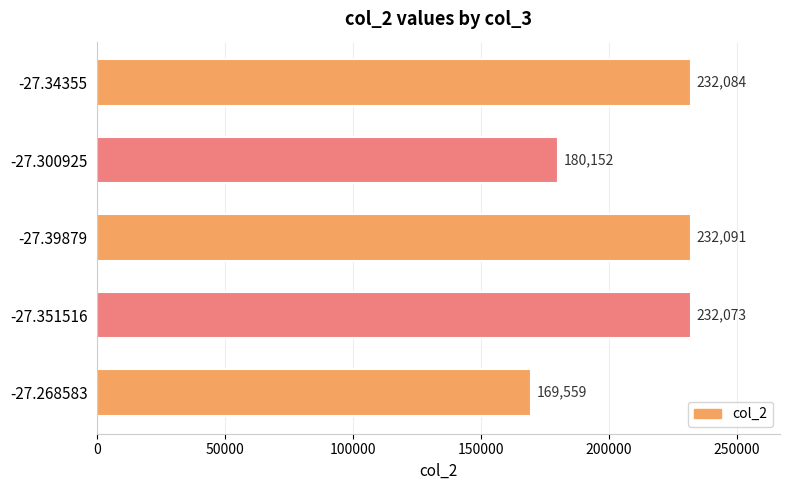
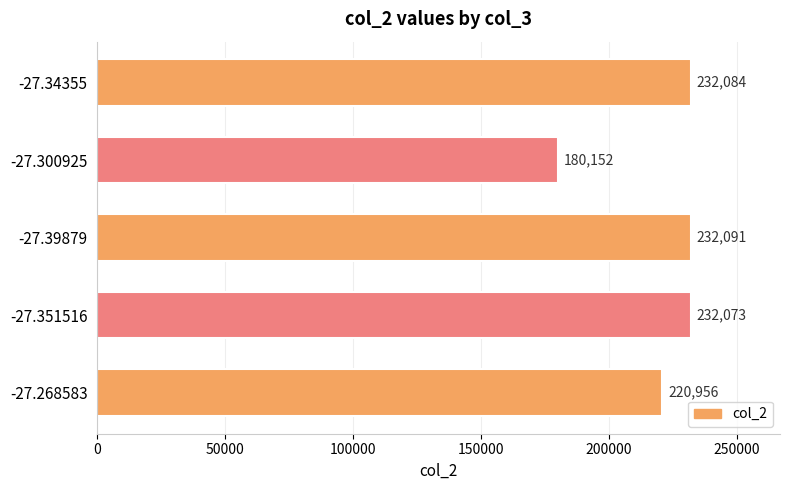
  {
    "-27.34355": "232,084",
    "-27.300925": "180,152",
    "-27.39879": "232,091",
    "-27.351516": "232,073",
-   "-27.268583": "169,559"
+   "-27.268583": "220,956"
  }
